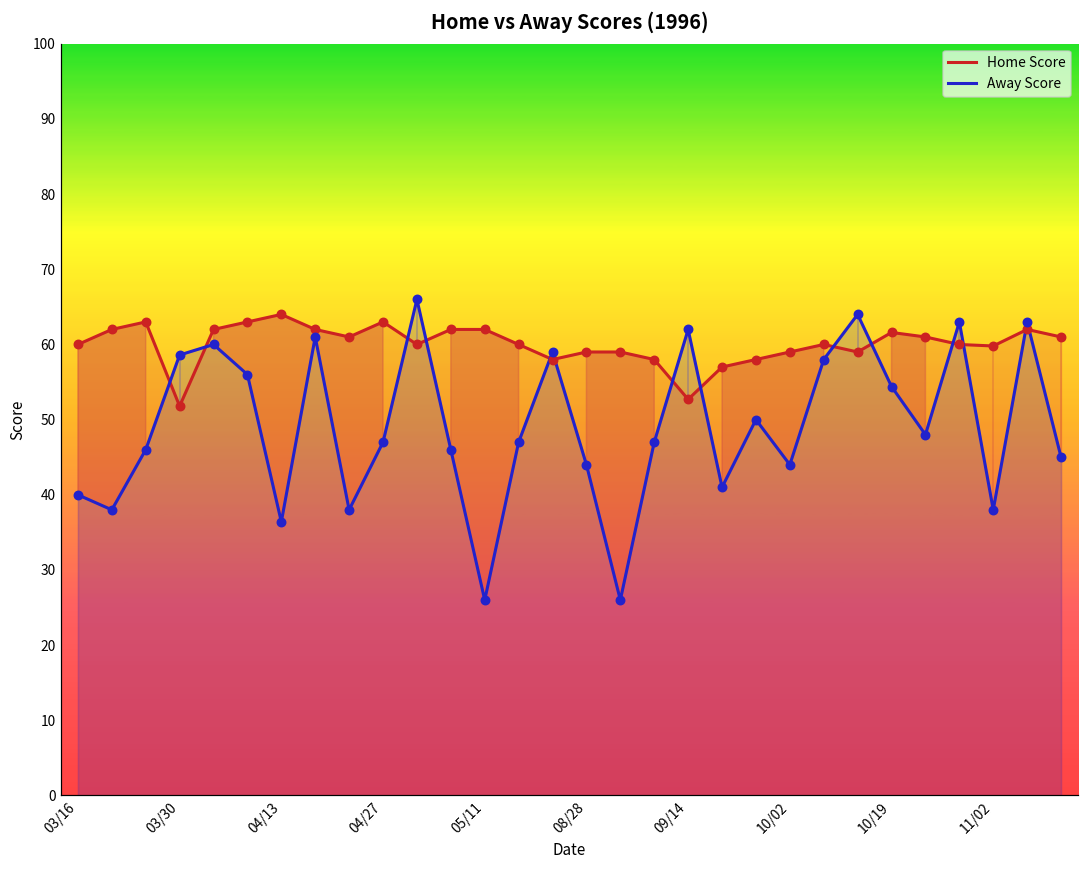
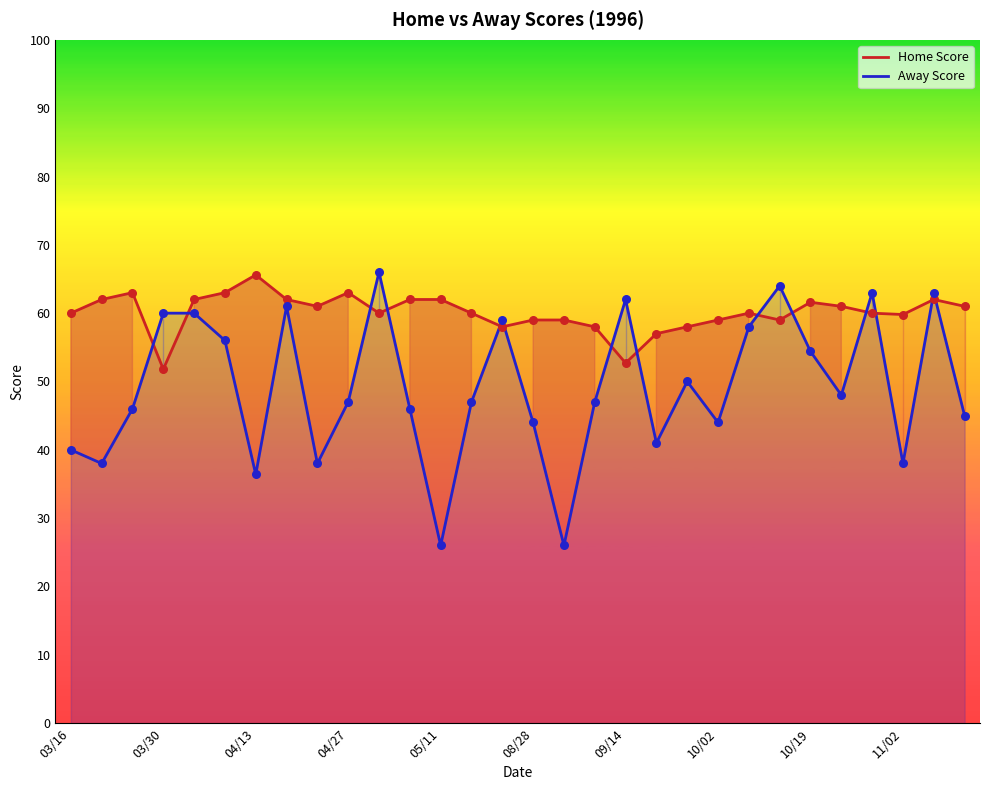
  {
    "Home Score": {
      "03/16": 60,
      "03/30": 52,
-     "04/13": 64,
+     "04/13": 66,
      "04/27": 63,
      "05/11": 62,
      "08/28": 59,
      "09/14": 53,
      "10/02": 59,
      "10/19": 62,
      "11/02": 60
    },
    "Away Score": {
      "03/16": 40,
-     "03/30": 59,
+     "03/30": 60,
      "04/13": 36,
      "04/27": 47,
      "05/11": 26,
      "08/28": 44,
      "09/14": 62,
      "10/02": 44,
      "10/19": 54,
      "11/02": 38
    }
  }
